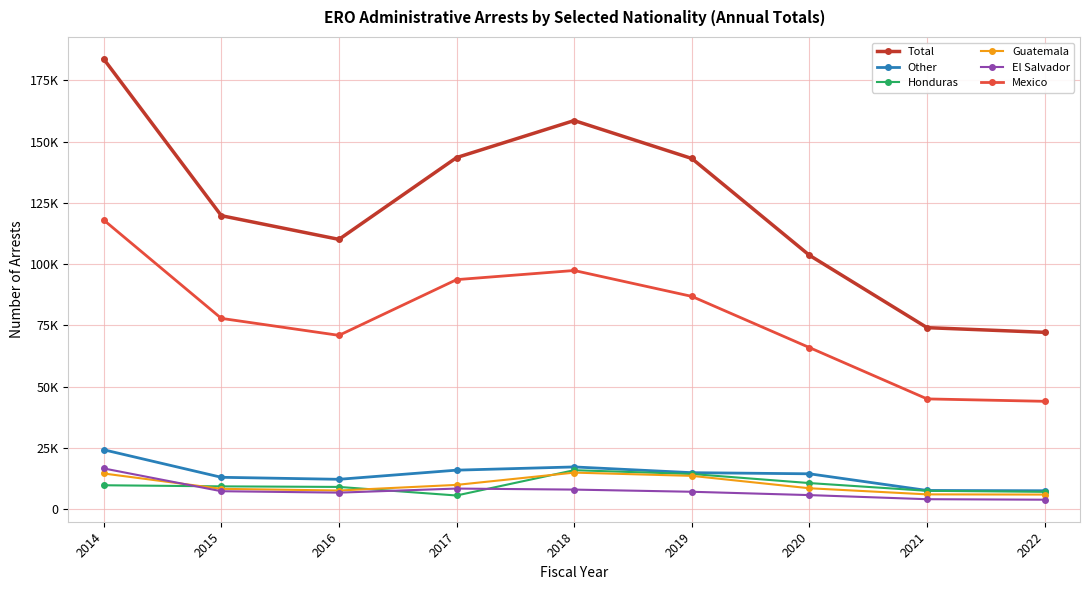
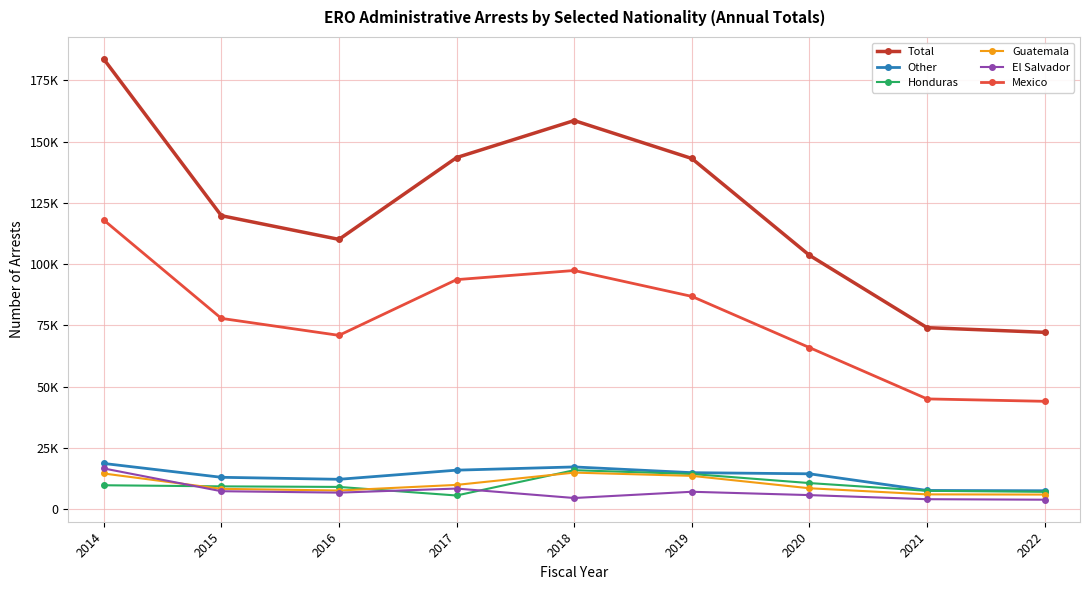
  {
    "Other": {
-     "2014": 24000,
+     "2014": 19000,
      "2015": 13000,
      "2016": 12000,
      "2017": 16000,
      "2018": 17000,
      "2020": 14000
    },
    "Honduras": {
      "2014": 10000,
      "2016": 9000,
      "2017": 6000,
      "2020": 11000
    },
    "Guatemala": {
      "2014": 15000,
      "2017": 10000,
      "2020": 9000,
      "2021": 6000,
      "2022": 6000
    },
    "El Salvador": {
      "2014": 17000,
      "2017": 8000,
-     "2018": 8000,
+     "2018": 5000,
      "2019": 7000,
      "2020": 6000,
      "2021": 4000,
      "2022": 4000
    }
  }
